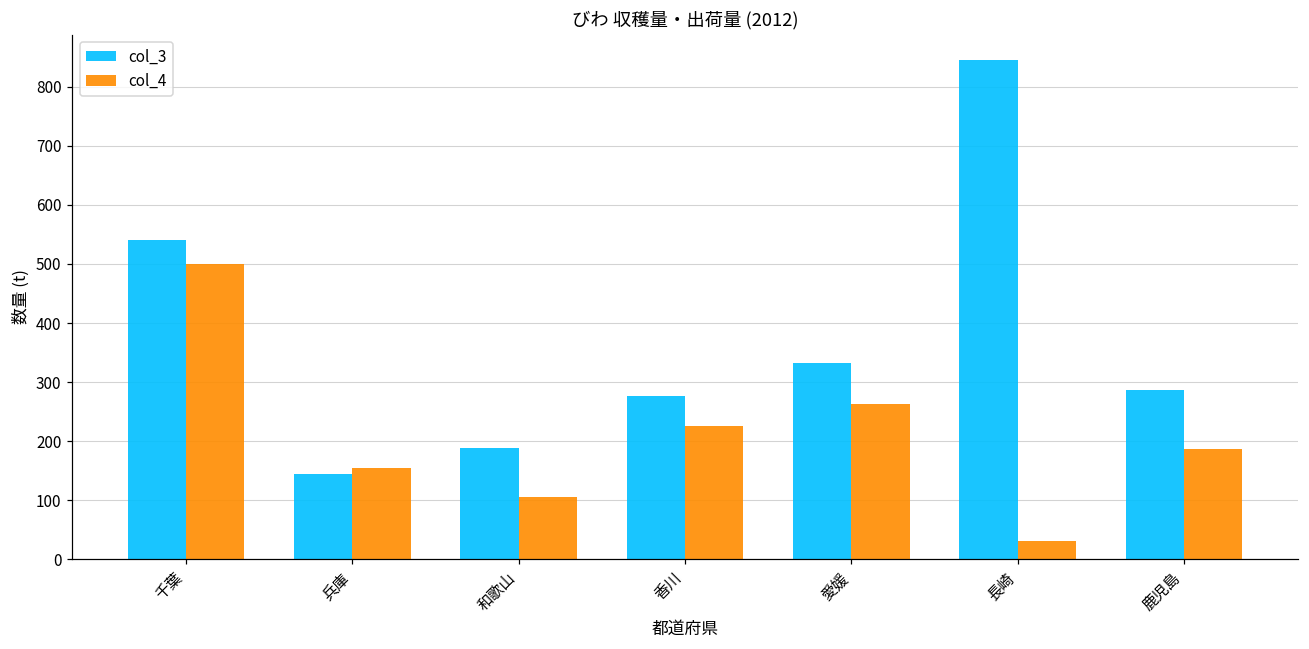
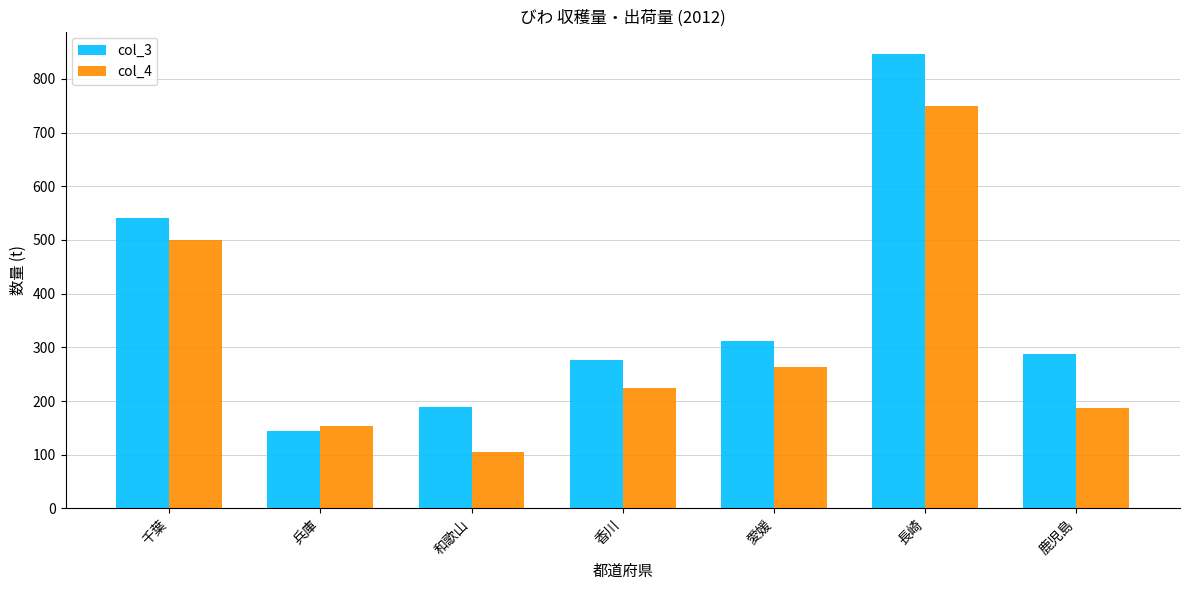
  {
    "col_3": {
      "千葉": 540,
      "兵庫": 150,
      "和歌山": 190,
      "香川": 280,
-     "愛媛": 330,
+     "愛媛": 310,
      "長崎": 850,
      "鹿児島": 290
    },
    "col_4": {
      "千葉": 500,
      "兵庫": 150,
      "和歌山": 110,
      "香川": 230,
      "愛媛": 260,
-     "長崎": 30,
+     "長崎": 750,
      "鹿児島": 190
    }
  }
